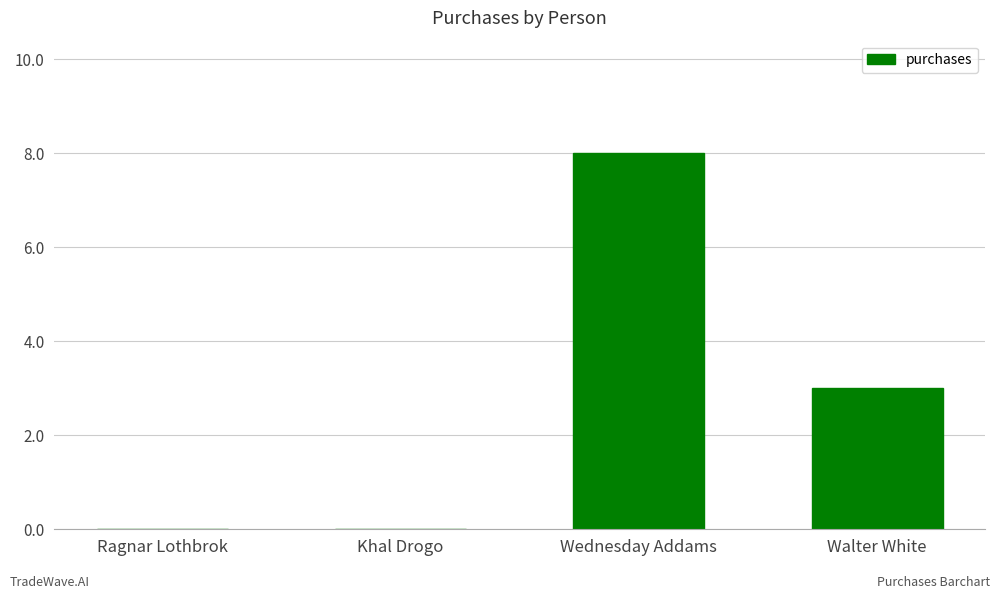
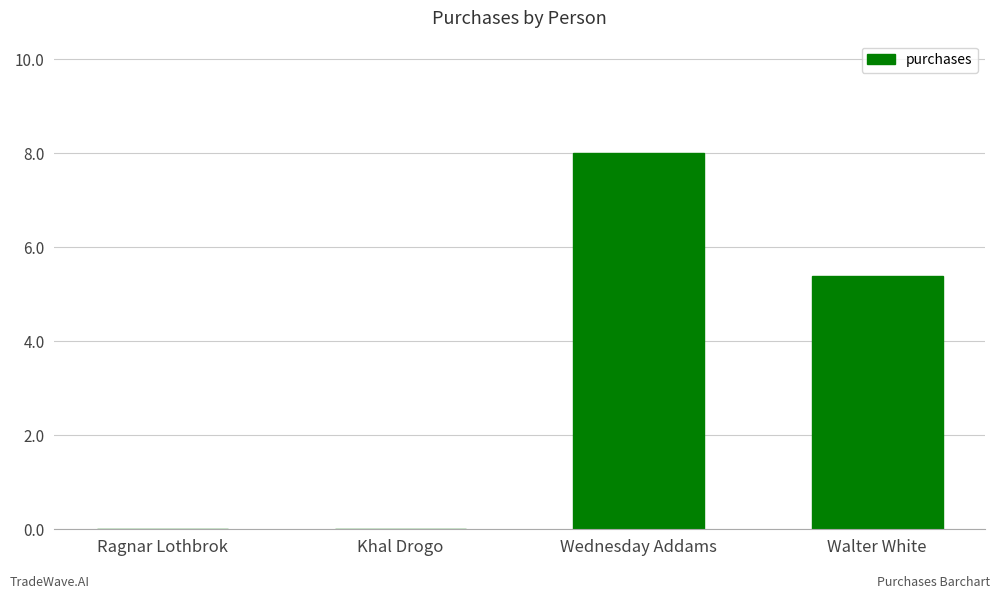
  {
    "Ragnar Lothbrok": 0.0,
    "Khal Drogo": 0.0,
    "Wednesday Addams": 8.0,
-   "Walter White": 3.0
+   "Walter White": 5.4
  }
